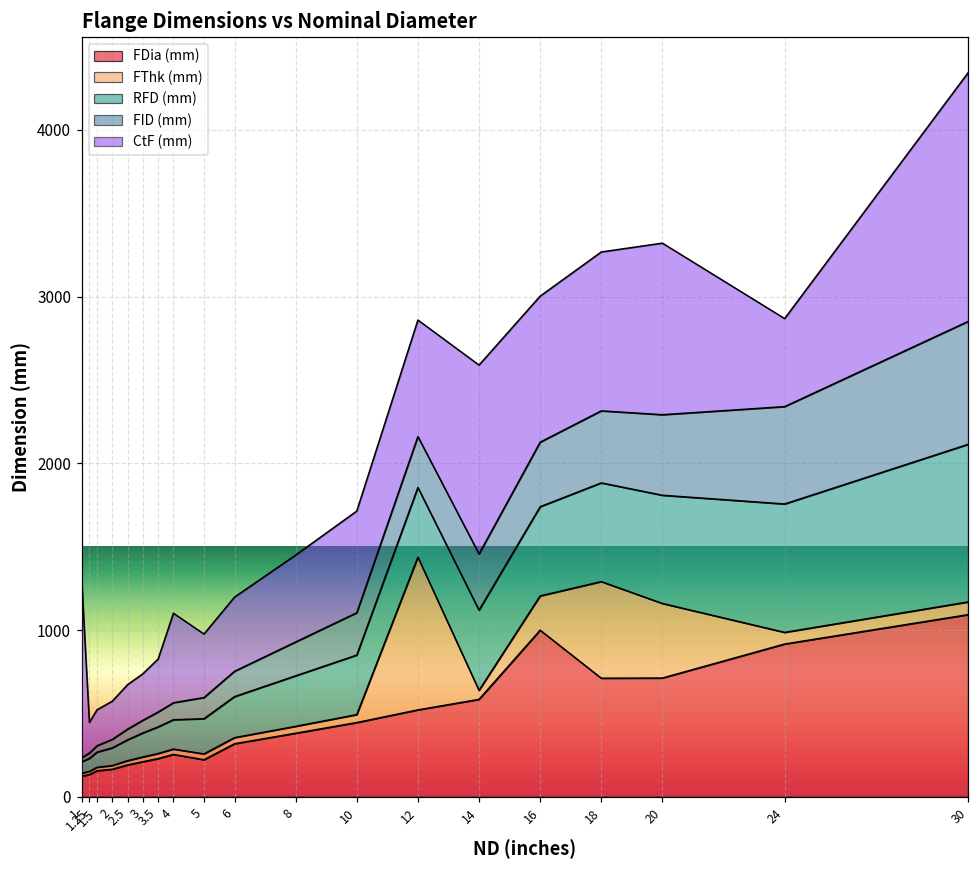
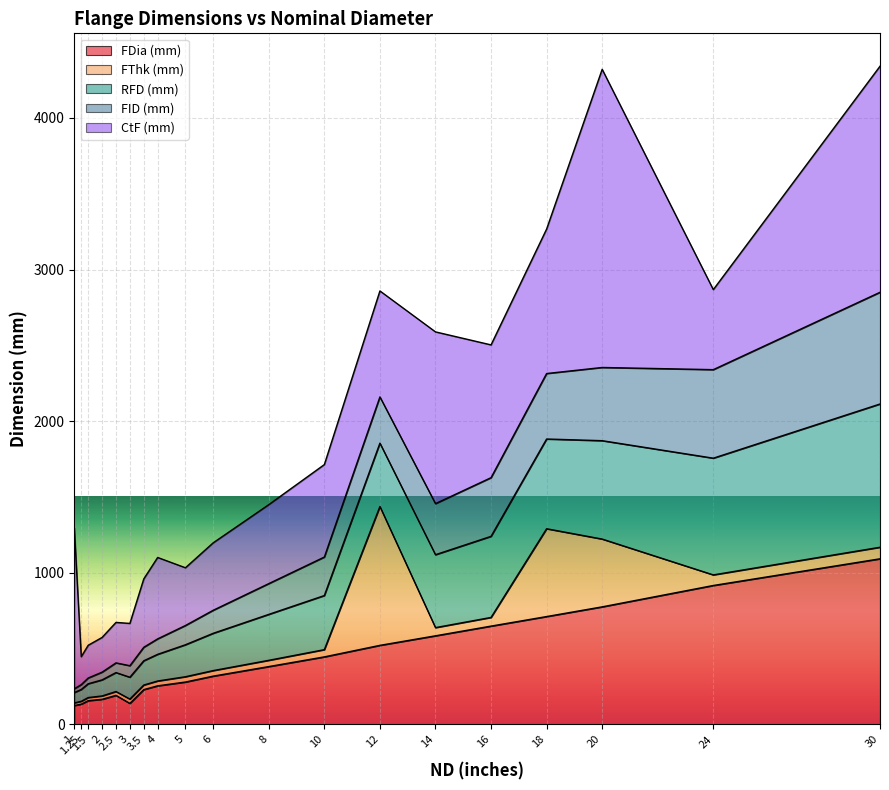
  {
    "FDia (mm)": {
      "1": 120,
      "1.25": 130,
      "1.5": 160,
      "2": 170,
      "2.5": 190,
-     "3": 210,
+     "3": 140,
      "3.5": 230,
      "4": 250,
-     "5": 220,
+     "5": 280,
      "6": 320,
      "8": 380,
      "10": 450,
      "12": 520,
      "14": 580,
-     "16": 1000,
+     "16": 650,
      "18": 710,
-     "20": 710,
+     "20": 780,
      "24": 920,
      "30": 1090
    },
    "FThk (mm)": {
      "1": 20,
      "1.25": 20,
      "1.5": 20,
      "2": 20,
      "2.5": 30,
      "3": 30,
      "3.5": 30,
      "4": 30,
      "5": 30,
      "6": 40,
      "8": 40,
      "10": 50,
      "12": 920,
      "14": 50,
-     "16": 210,
+     "16": 60,
      "18": 580,
      "20": 450,
      "24": 70,
      "30": 80
    },
    "CtF (mm)": {
      "1": 1060,
      "1.25": 180,
      "1.5": 220,
      "2": 230,
      "2.5": 270,
      "3": 280,
-     "3.5": 320,
+     "3.5": 450,
      "4": 540,
      "5": 380,
      "6": 450,
      "8": 520,
      "10": 610,
      "12": 700,
      "14": 1130,
      "16": 880,
      "18": 950,
-     "20": 1030,
+     "20": 1970,
      "24": 530,
      "30": 1490
    }
  }
